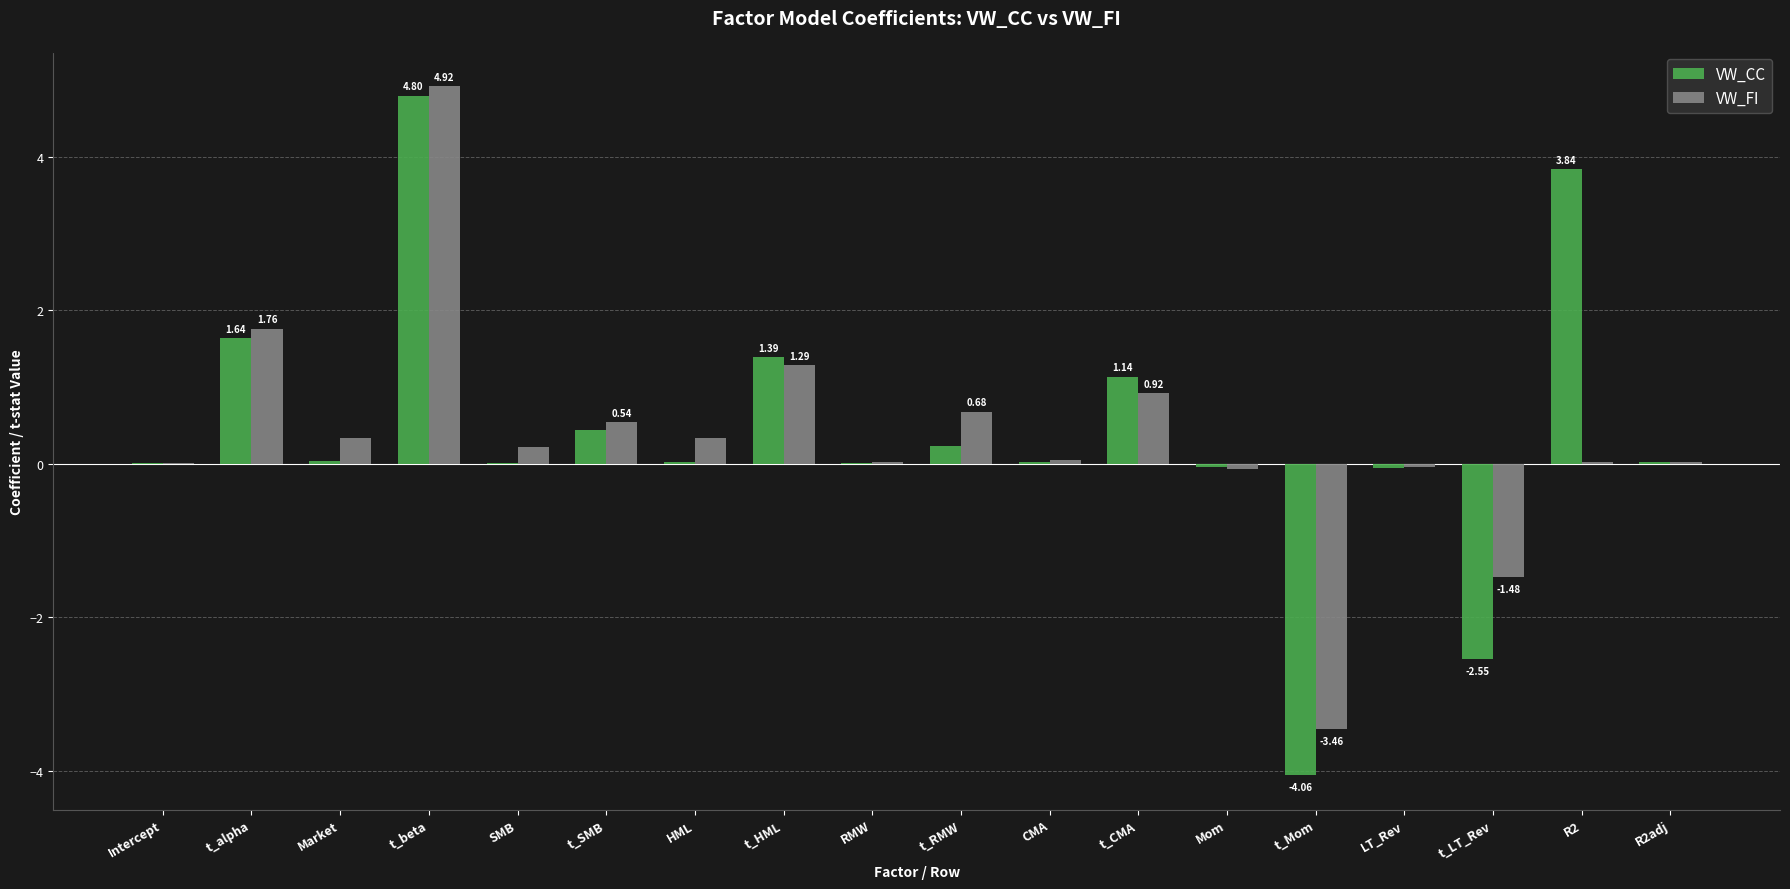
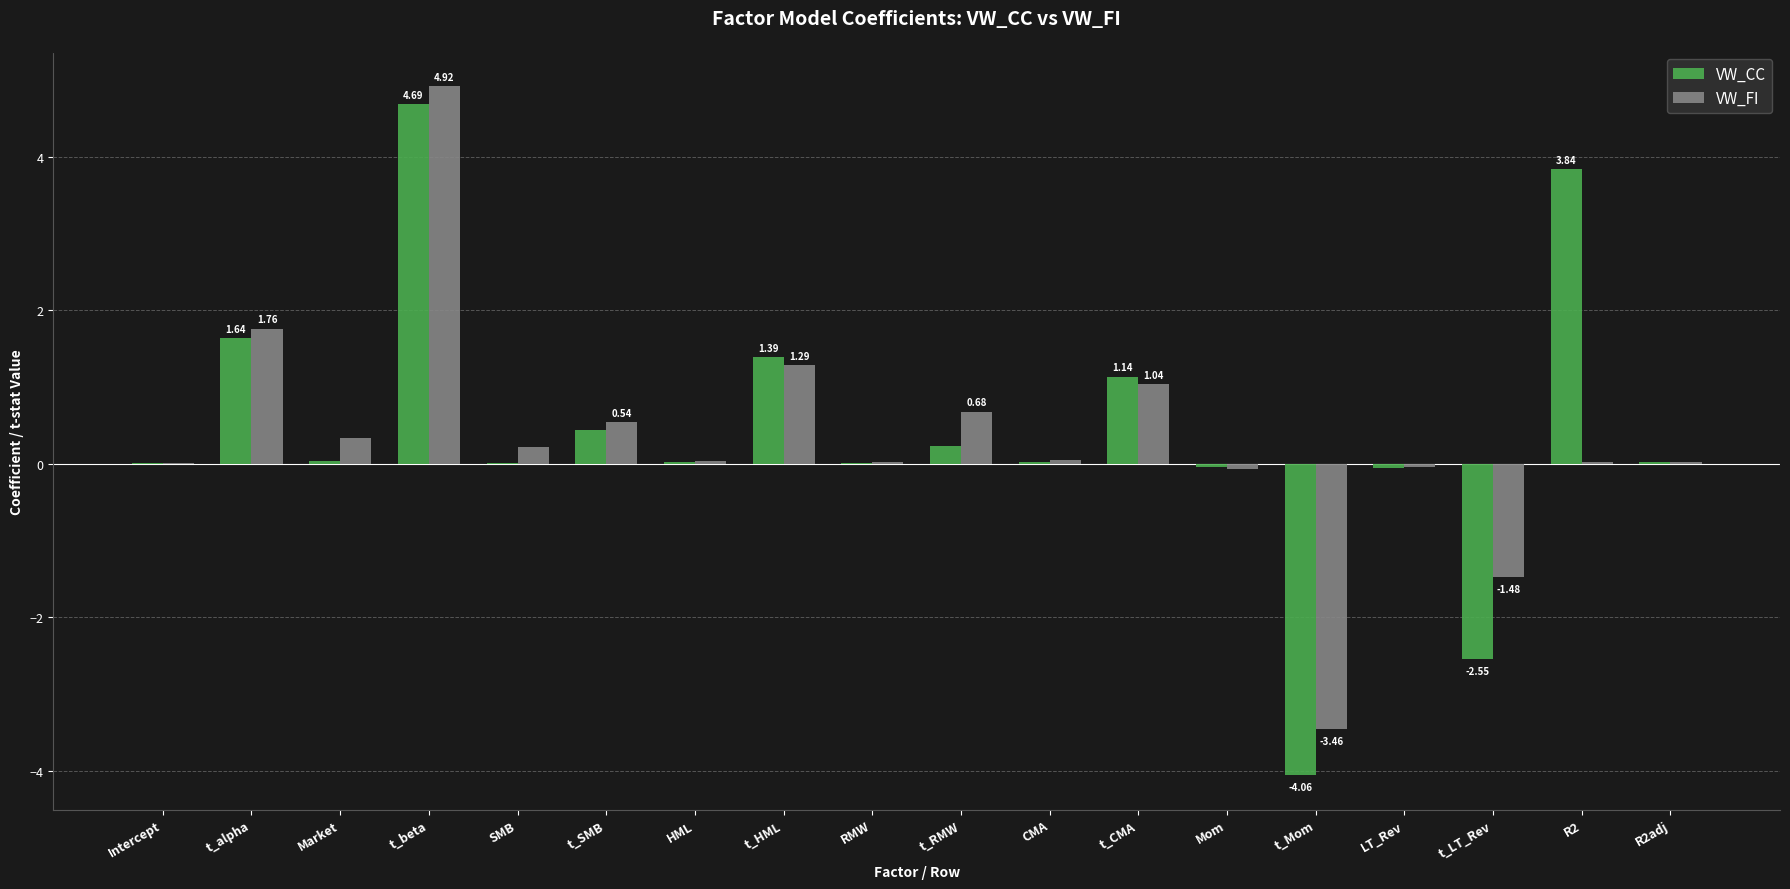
  {
    "VW_CC": {
      "t_alpha": 1.64,
-     "t_beta": 4.80,
+     "t_beta": 4.69,
      "t_HML": 1.39,
      "t_CMA": 1.14,
      "t_Mom": -4.06,
      "t_LT_Rev": -2.55,
      "R2": 3.84
    },
    "VW_FI": {
      "t_alpha": 1.76,
      "t_beta": 4.92,
      "t_SMB": 0.54,
-     "HML": 0.3,
+     "HML": 0.0,
      "t_HML": 1.29,
      "t_RMW": 0.68,
-     "t_CMA": 0.92,
+     "t_CMA": 1.04,
      "t_Mom": -3.46,
      "t_LT_Rev": -1.48
    }
  }
